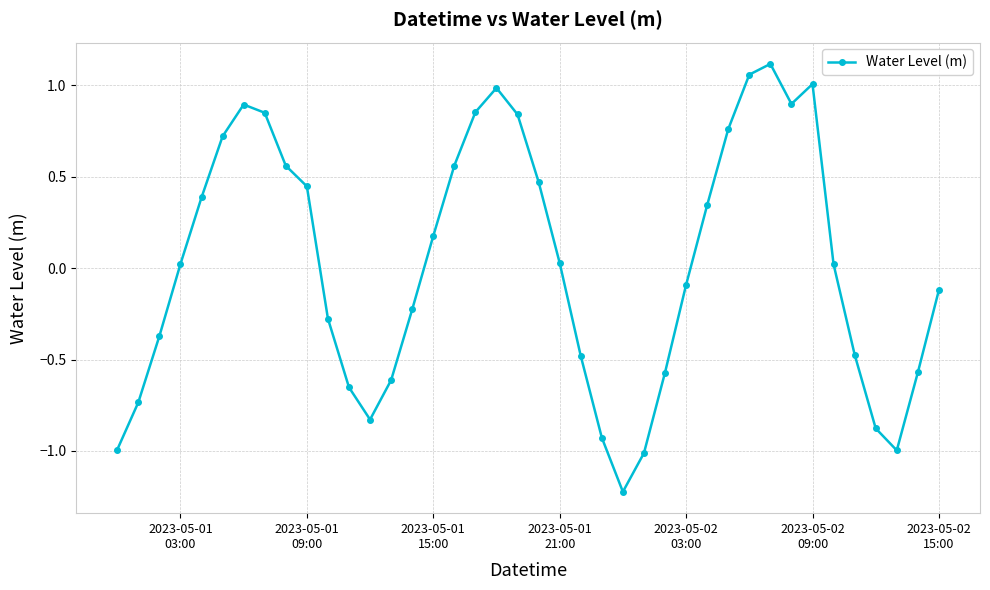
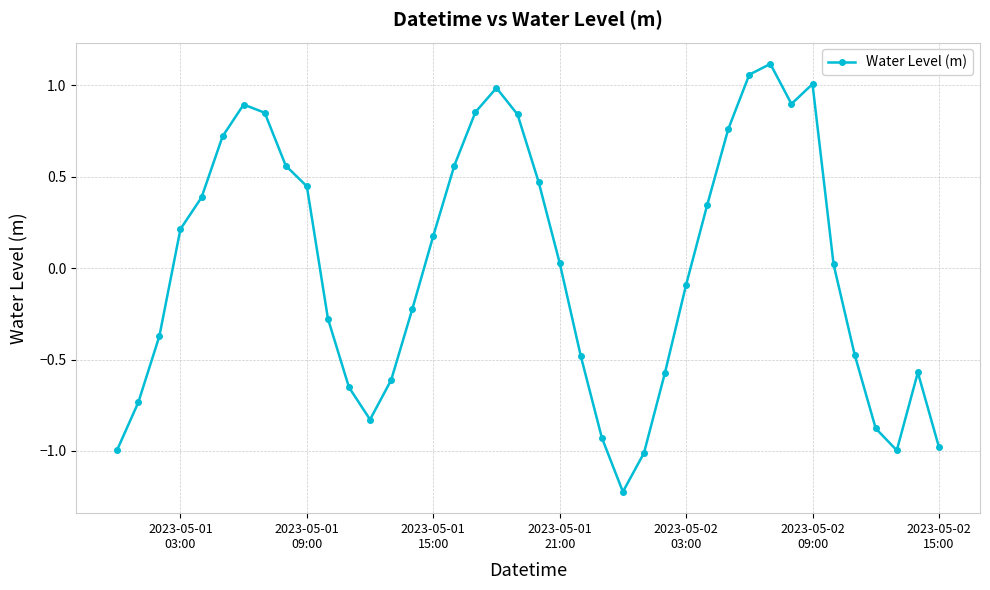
  {
-   "2023-05-01 03:00": 0.02,
+   "2023-05-01 03:00": 0.21,
    "2023-05-01 09:00": 0.45,
    "2023-05-01 15:00": 0.18,
    "2023-05-01 21:00": 0.03,
    "2023-05-02 03:00": -0.09,
    "2023-05-02 09:00": 1.01,
-   "2023-05-02 15:00": -0.12
+   "2023-05-02 15:00": -0.98
  }
